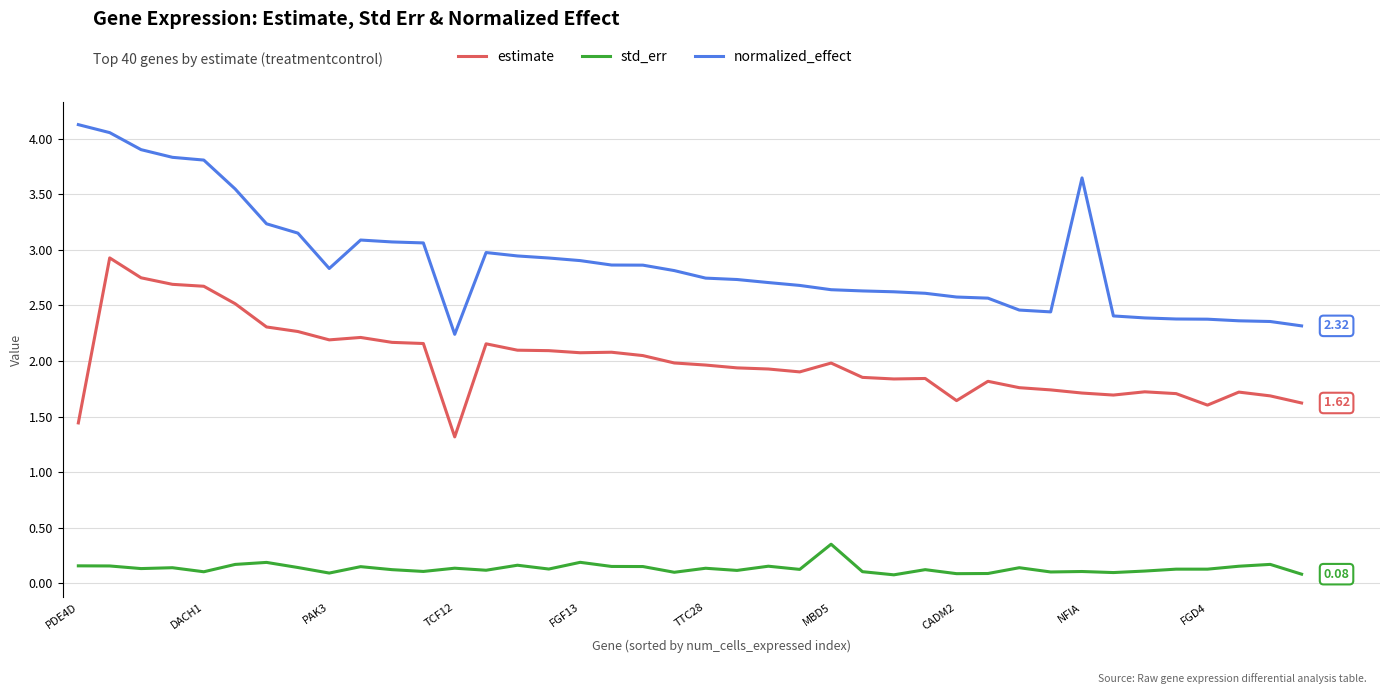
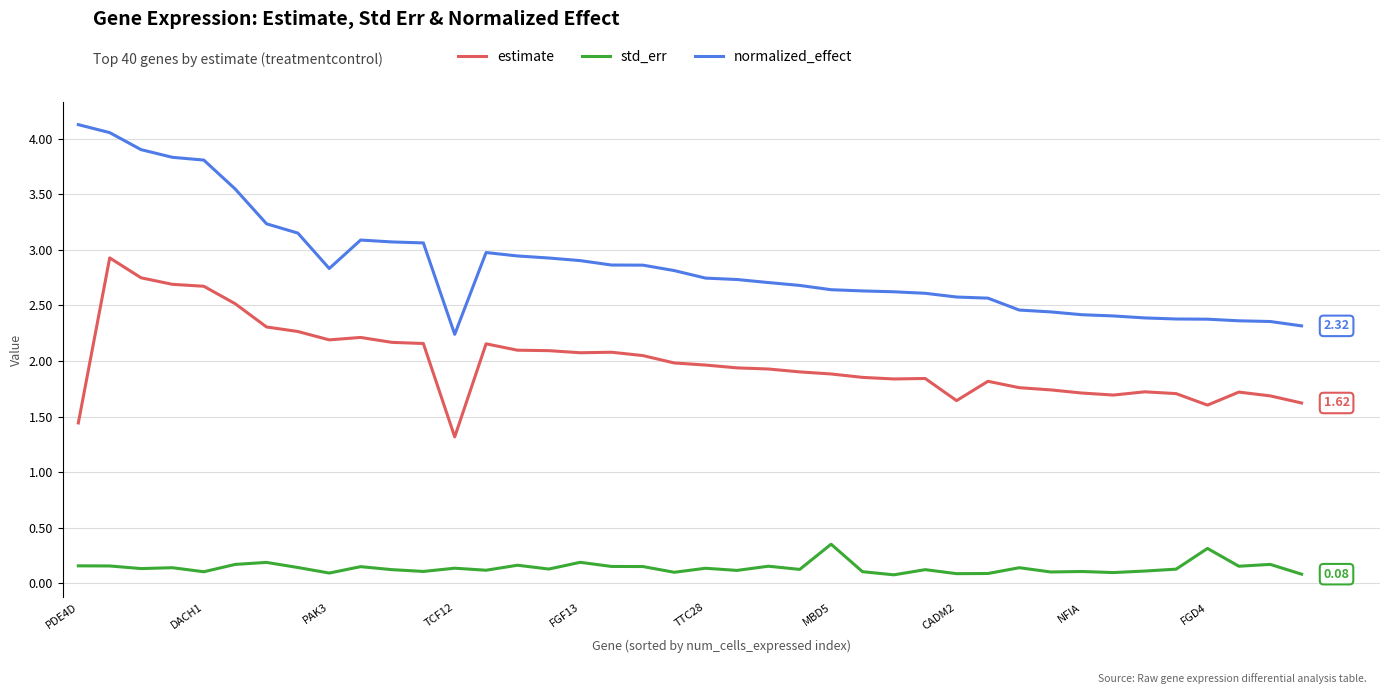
  {
    "estimate": {
      "PDE4D": 1.44,
      "DACH1": 2.67,
      "PAK3": 2.19,
      "TCF12": 1.32,
      "FGF13": 2.07,
      "TTC28": 1.96,
-     "MBD5": 1.98,
+     "MBD5": 1.88,
      "CADM2": 1.64,
      "NFIA": 1.71,
      "FGD4": 1.60
    },
    "std_err": {
      "PDE4D": 0.16,
      "DACH1": 0.10,
      "PAK3": 0.09,
      "TCF12": 0.14,
      "FGF13": 0.19,
      "TTC28": 0.14,
      "MBD5": 0.35,
      "CADM2": 0.09,
      "NFIA": 0.11,
-     "FGD4": 0.13
+     "FGD4": 0.31
    },
    "normalized_effect": {
      "PDE4D": 4.13,
      "DACH1": 3.81,
      "PAK3": 2.83,
      "TCF12": 2.24,
      "FGF13": 2.90,
      "TTC28": 2.75,
      "MBD5": 2.64,
      "CADM2": 2.58,
-     "NFIA": 3.65,
+     "NFIA": 2.42,
      "FGD4": 2.38
    }
  }
